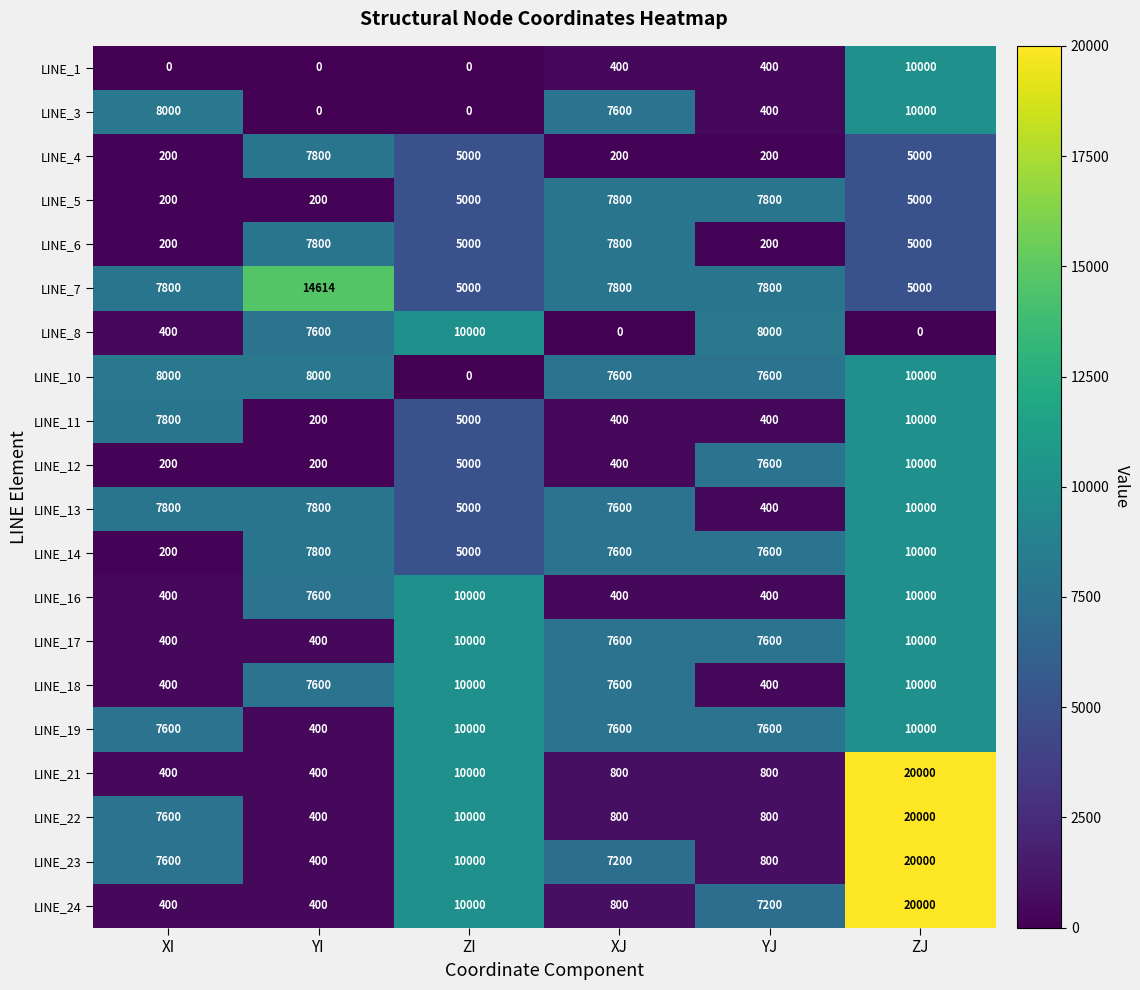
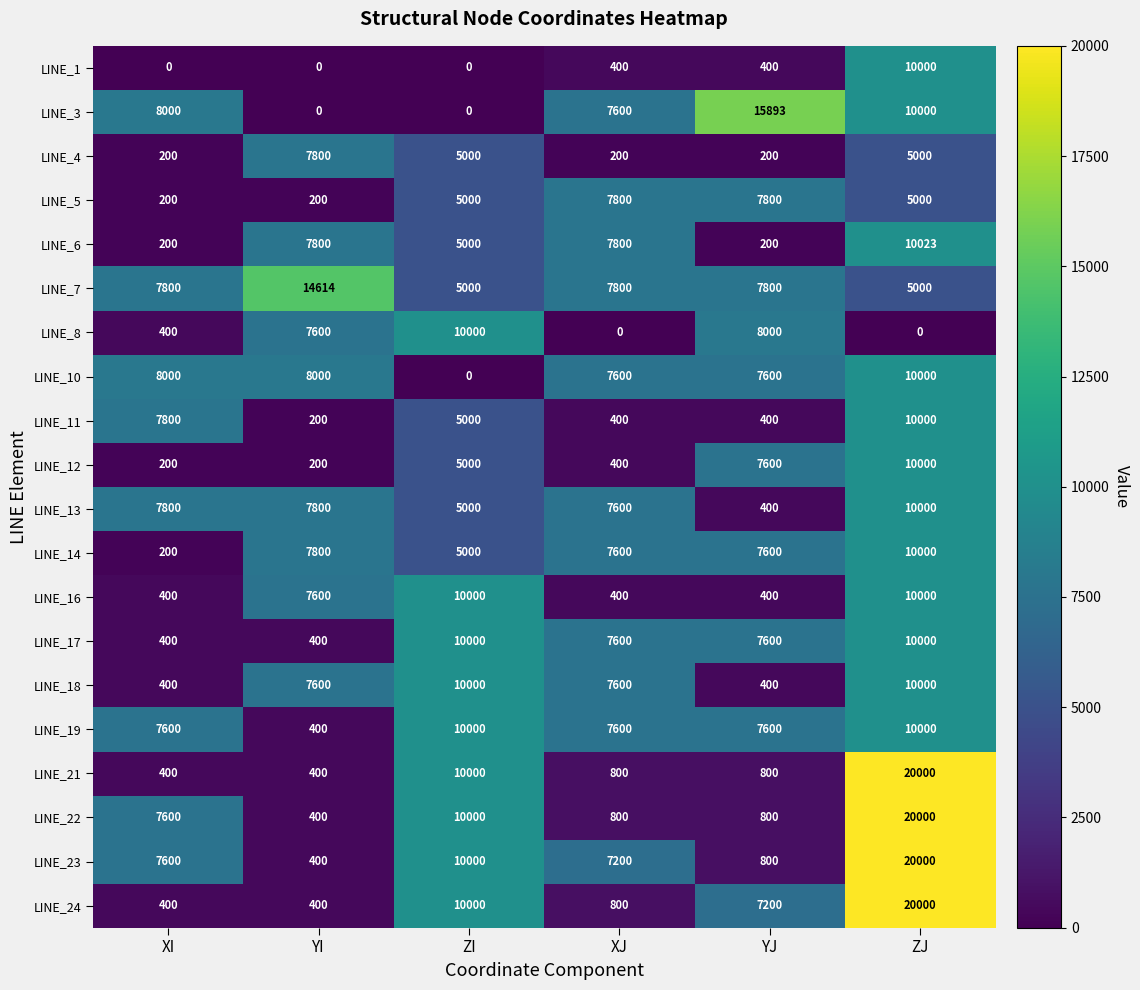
  {
    "LINE_1": {
      "XI": 0,
      "YI": 0,
      "ZI": 0,
      "XJ": 400,
      "YJ": 400,
      "ZJ": 10000
    },
    "LINE_3": {
      "XI": 8000,
      "YI": 0,
      "ZI": 0,
      "XJ": 7600,
-     "YJ": 400,
+     "YJ": 15893,
      "ZJ": 10000
    },
    "LINE_4": {
      "XI": 200,
      "YI": 7800,
      "ZI": 5000,
      "XJ": 200,
      "YJ": 200,
      "ZJ": 5000
    },
    "LINE_5": {
      "XI": 200,
      "YI": 200,
      "ZI": 5000,
      "XJ": 7800,
      "YJ": 7800,
      "ZJ": 5000
    },
    "LINE_6": {
      "XI": 200,
      "YI": 7800,
      "ZI": 5000,
      "XJ": 7800,
      "YJ": 200,
-     "ZJ": 5000
+     "ZJ": 10023
    },
    "LINE_7": {
      "XI": 7800,
      "YI": 14614,
      "ZI": 5000,
      "XJ": 7800,
      "YJ": 7800,
      "ZJ": 5000
    },
    "LINE_8": {
      "XI": 400,
      "YI": 7600,
      "ZI": 10000,
      "XJ": 0,
      "YJ": 8000,
      "ZJ": 0
    },
    "LINE_10": {
      "XI": 8000,
      "YI": 8000,
      "ZI": 0,
      "XJ": 7600,
      "YJ": 7600,
      "ZJ": 10000
    },
    "LINE_11": {
      "XI": 7800,
      "YI": 200,
      "ZI": 5000,
      "XJ": 400,
      "YJ": 400,
      "ZJ": 10000
    },
    "LINE_12": {
      "XI": 200,
      "YI": 200,
      "ZI": 5000,
      "XJ": 400,
      "YJ": 7600,
      "ZJ": 10000
    },
    "LINE_13": {
      "XI": 7800,
      "YI": 7800,
      "ZI": 5000,
      "XJ": 7600,
      "YJ": 400,
      "ZJ": 10000
    },
    "LINE_14": {
      "XI": 200,
      "YI": 7800,
      "ZI": 5000,
      "XJ": 7600,
      "YJ": 7600,
      "ZJ": 10000
    },
    "LINE_16": {
      "XI": 400,
      "YI": 7600,
      "ZI": 10000,
      "XJ": 400,
      "YJ": 400,
      "ZJ": 10000
    },
    "LINE_17": {
      "XI": 400,
      "YI": 400,
      "ZI": 10000,
      "XJ": 7600,
      "YJ": 7600,
      "ZJ": 10000
    },
    "LINE_18": {
      "XI": 400,
      "YI": 7600,
      "ZI": 10000,
      "XJ": 7600,
      "YJ": 400,
      "ZJ": 10000
    },
    "LINE_19": {
      "XI": 7600,
      "YI": 400,
      "ZI": 10000,
      "XJ": 7600,
      "YJ": 7600,
      "ZJ": 10000
    },
    "LINE_21": {
      "XI": 400,
      "YI": 400,
      "ZI": 10000,
      "XJ": 800,
      "YJ": 800,
      "ZJ": 20000
    },
    "LINE_22": {
      "XI": 7600,
      "YI": 400,
      "ZI": 10000,
      "XJ": 800,
      "YJ": 800,
      "ZJ": 20000
    },
    "LINE_23": {
      "XI": 7600,
      "YI": 400,
      "ZI": 10000,
      "XJ": 7200,
      "YJ": 800,
      "ZJ": 20000
    },
    "LINE_24": {
      "XI": 400,
      "YI": 400,
      "ZI": 10000,
      "XJ": 800,
      "YJ": 7200,
      "ZJ": 20000
    }
  }
